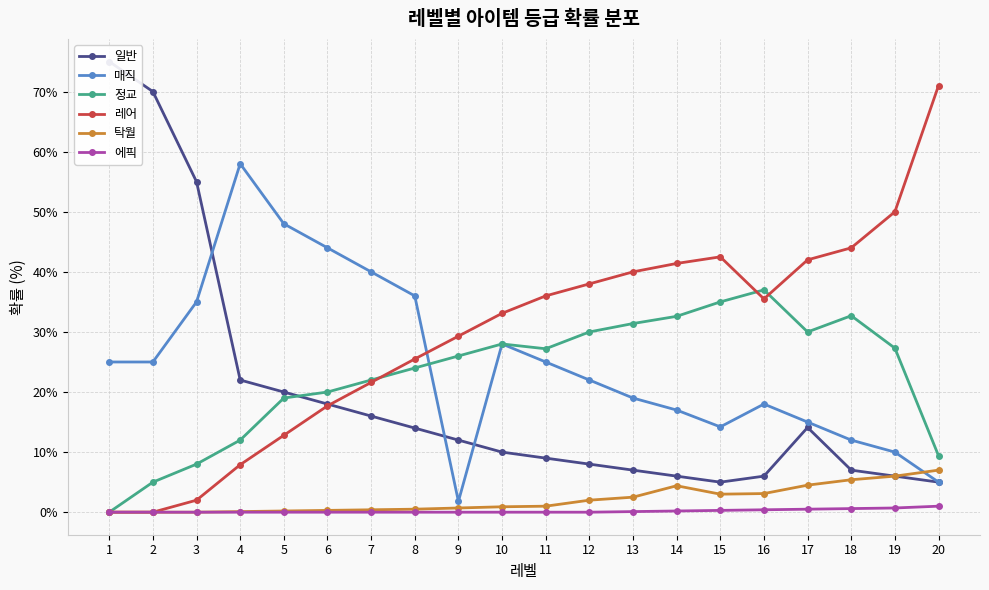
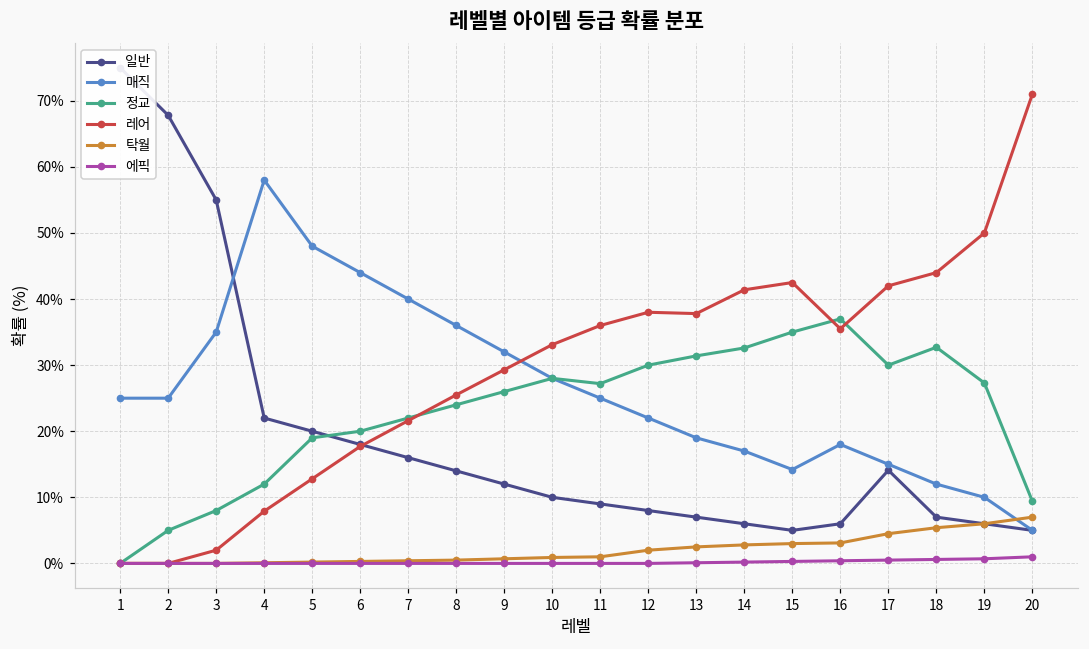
  {
    "일반": {
-     "2": "70%",
+     "2": "68%",
      "3": "55%",
      "4": "22%",
      "5": "20%",
      "7": "16%",
      "8": "14%",
      "9": "12%",
      "10": "10%",
      "11": "9%",
      "12": "8%",
      "13": "7%",
      "14": "6%",
      "15": "5%",
      "16": "6%",
      "17": "14%",
      "18": "7%"
    },
    "매직": {
      "1": "25%",
      "2": "25%",
      "3": "35%",
      "4": "58%",
      "5": "48%",
      "6": "44%",
      "7": "40%",
      "8": "36%",
-     "9": "2%",
+     "9": "32%",
      "11": "25%",
      "12": "22%",
      "13": "19%",
      "14": "17%",
      "15": "14%",
      "16": "18%",
      "17": "15%",
      "18": "12%",
      "19": "10%"
    },
    "정교": {
      "2": "5%",
      "3": "8%",
      "4": "12%",
      "5": "19%",
      "6": "20%",
      "8": "24%",
      "9": "26%",
      "11": "27%",
      "12": "30%",
      "13": "31%",
      "14": "33%",
      "15": "35%",
      "16": "37%",
      "17": "30%",
      "18": "33%",
      "19": "27%",
      "20": "9%"
    },
    "레어": {
      "3": "2%",
      "4": "8%",
      "5": "13%",
      "8": "26%",
      "9": "29%",
      "10": "33%",
      "11": "36%",
      "12": "38%",
-     "13": "40%",
+     "13": "38%",
      "14": "41%",
      "15": "43%",
      "16": "36%",
      "17": "42%",
      "18": "44%",
      "19": "50%",
      "20": "71%"
    },
    "탁월": {
      "8": "1%",
      "9": "1%",
      "10": "1%",
      "11": "1%",
      "12": "2%",
      "13": "3%",
-     "14": "4%",
+     "14": "3%",
      "15": "3%",
      "16": "3%",
      "17": "5%",
      "18": "5%",
      "20": "7%"
    },
    "에픽": {
      "8": "0%",
      "9": "0%",
      "10": "0%",
      "11": "0%",
      "12": "0%",
      "13": "0%",
      "14": "0%",
      "15": "0%",
      "16": "0%",
      "17": "1%",
      "18": "1%",
      "19": "1%",
      "20": "1%"
    }
  }
